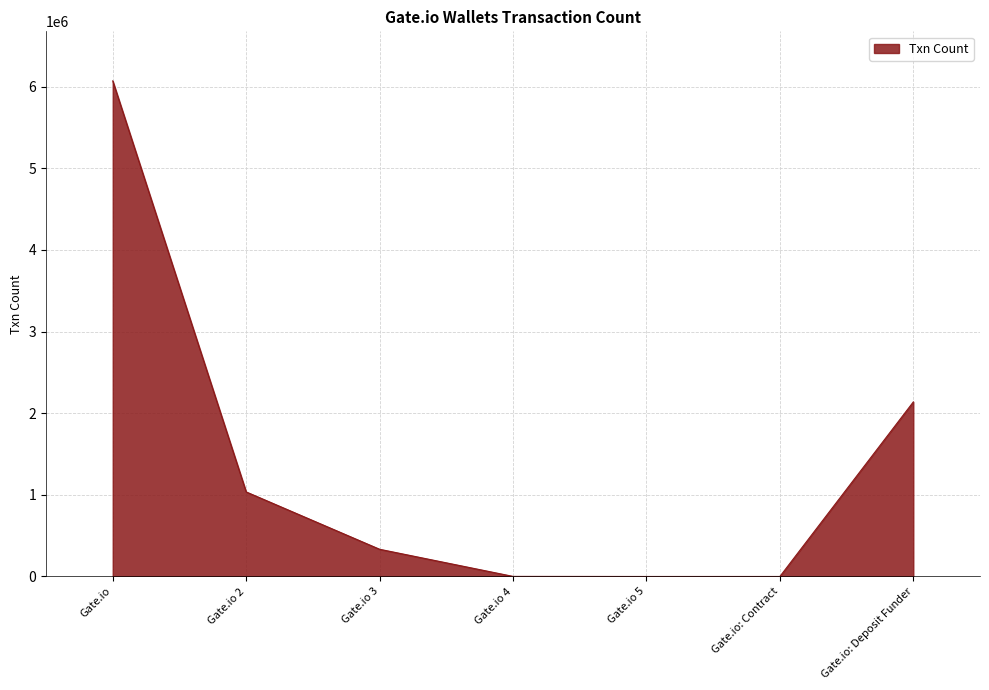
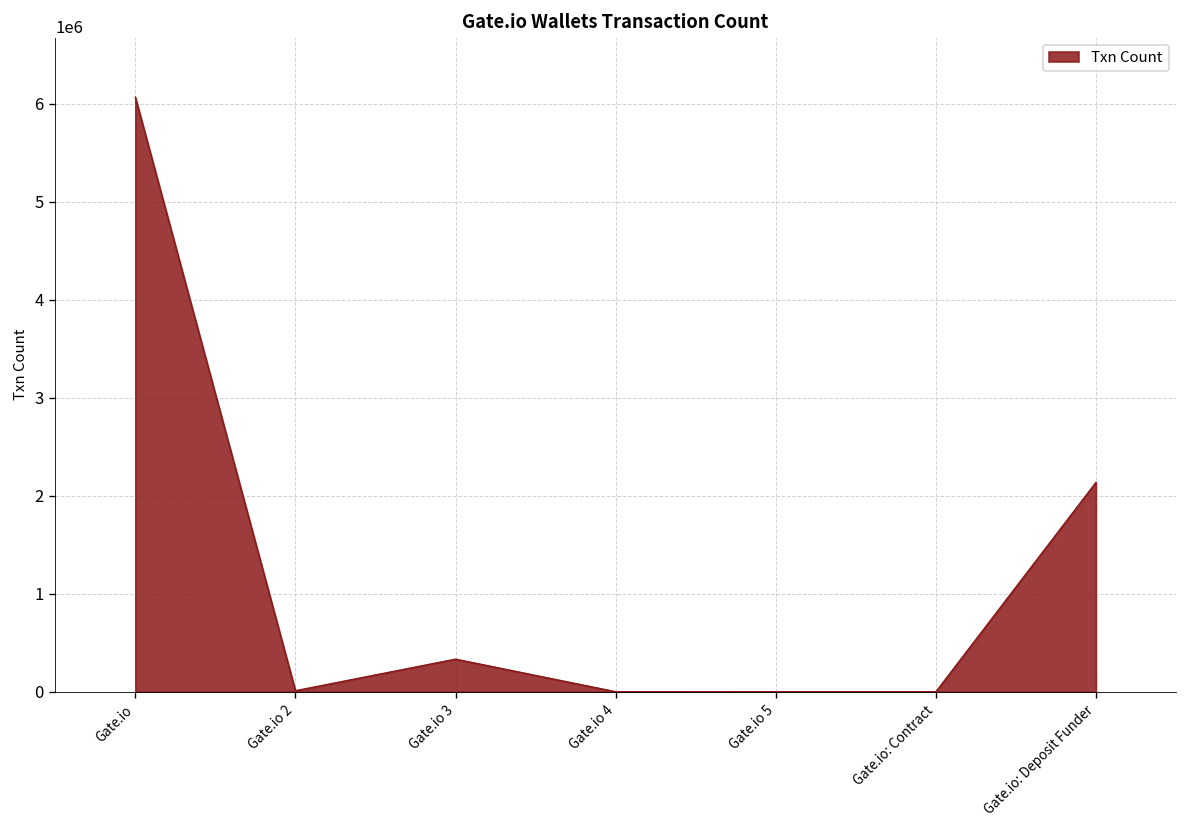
  {
    "Gate.io": 6100000,
-   "Gate.io 2": 1000000,
+   "Gate.io 2": 0,
    "Gate.io 3": 300000,
    "Gate.io 4": 0,
    "Gate.io 5": 0,
    "Gate.io: Contract": 0,
    "Gate.io: Deposit Funder": 2100000
  }
